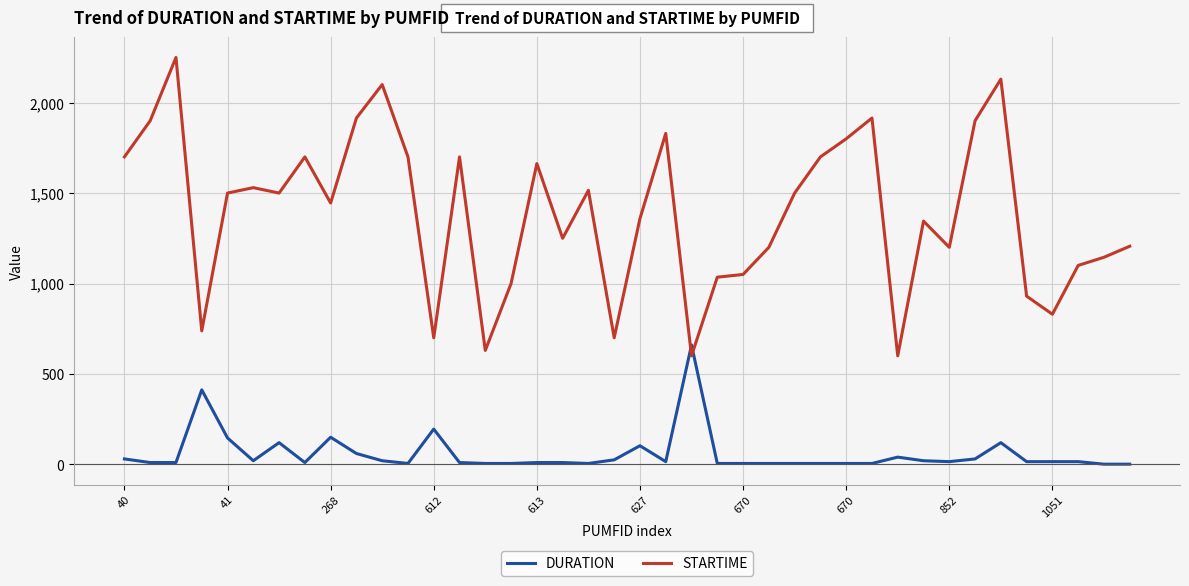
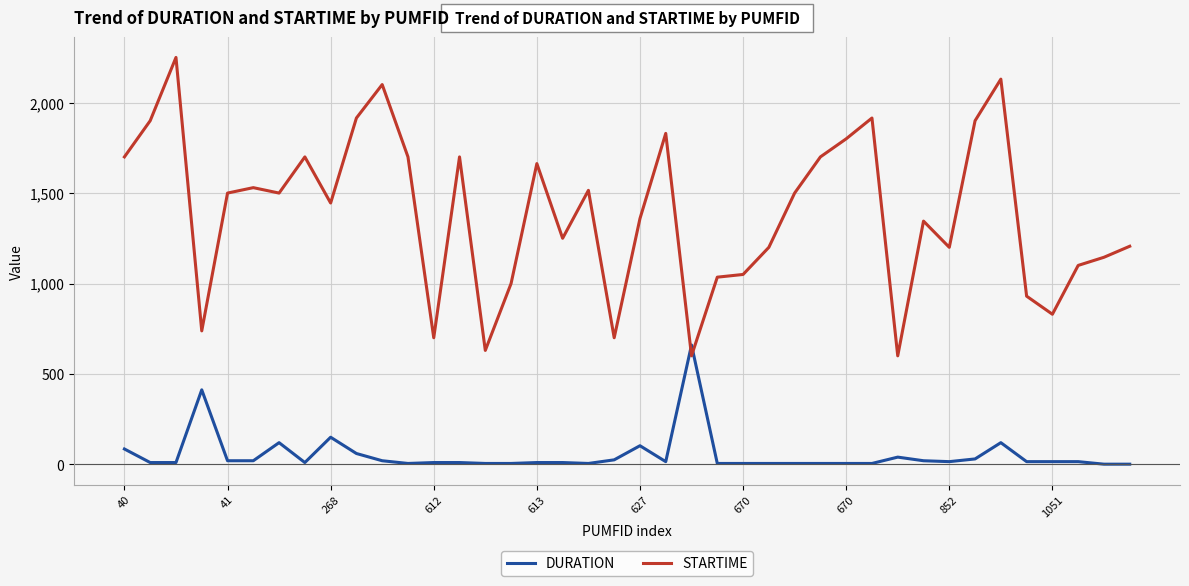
  {
    "DURATION": {
-     "40": "30",
-     "41": "150",
+     "40": "90",
+     "41": "20",
      "268": "150",
-     "612": "200",
+     "612": "10",
      "613": "10",
      "627": "100",
      "852": "20",
      "1051": "20"
    },
    "STARTIME": {
      "40": "1,700",
      "41": "1,500",
      "268": "1,450",
      "612": "700",
      "613": "1,660",
      "627": "1,360",
      "852": "1,200",
      "1051": "830"
    }
  }
